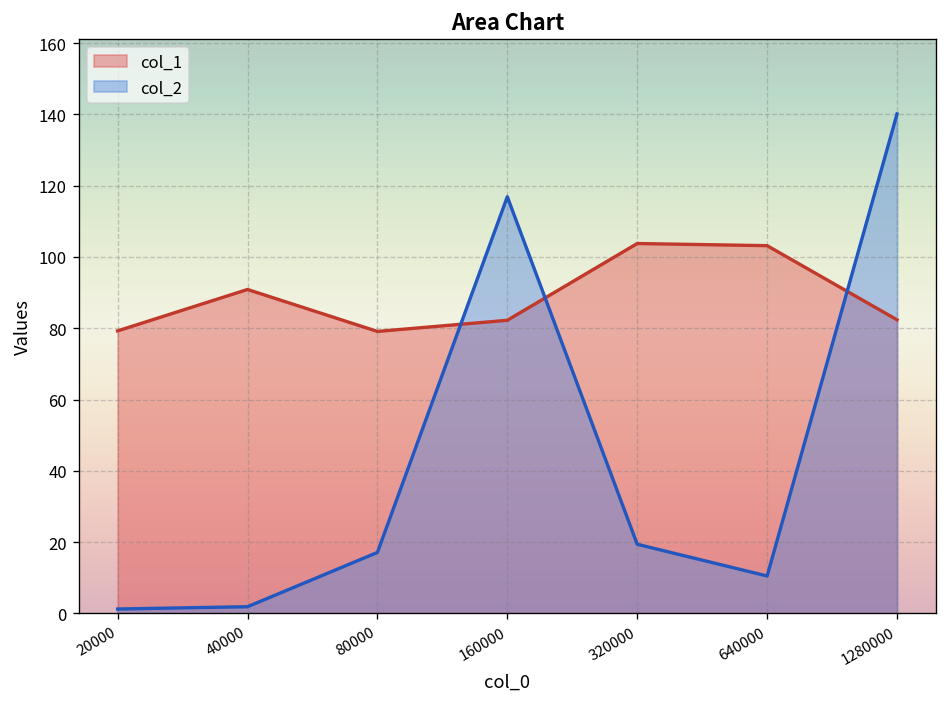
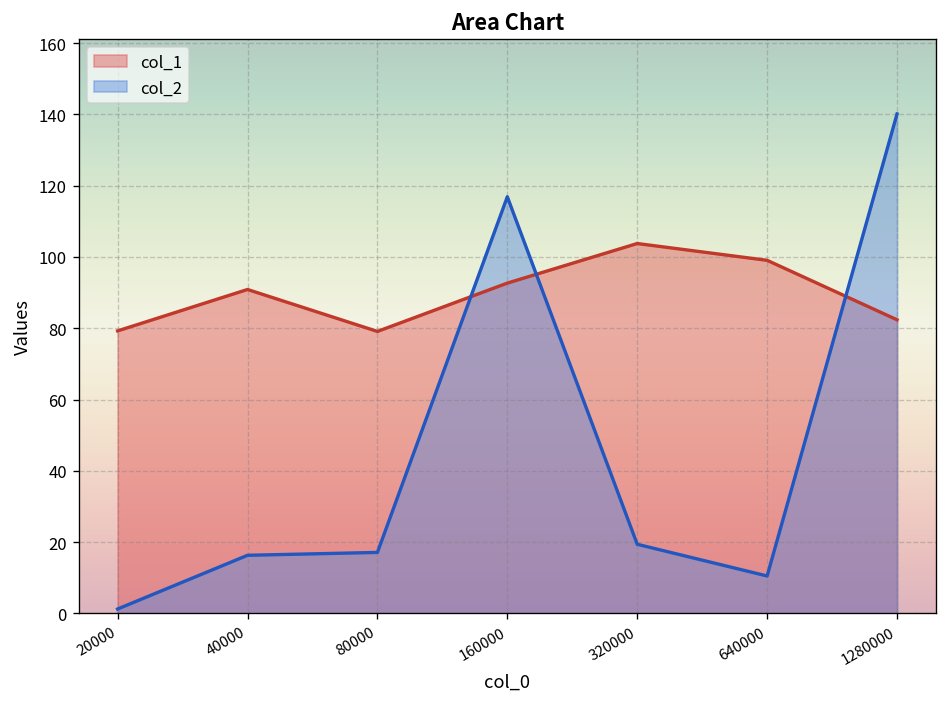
  {
    "col_1": {
      "20000": 79,
      "40000": 91,
      "80000": 79,
-     "160000": 82,
+     "160000": 93,
      "320000": 104,
-     "640000": 103,
+     "640000": 99,
      "1280000": 82
    },
    "col_2": {
      "20000": 1,
-     "40000": 2,
+     "40000": 16,
      "80000": 17,
      "160000": 117,
      "320000": 19,
      "640000": 10,
      "1280000": 140
    }
  }
